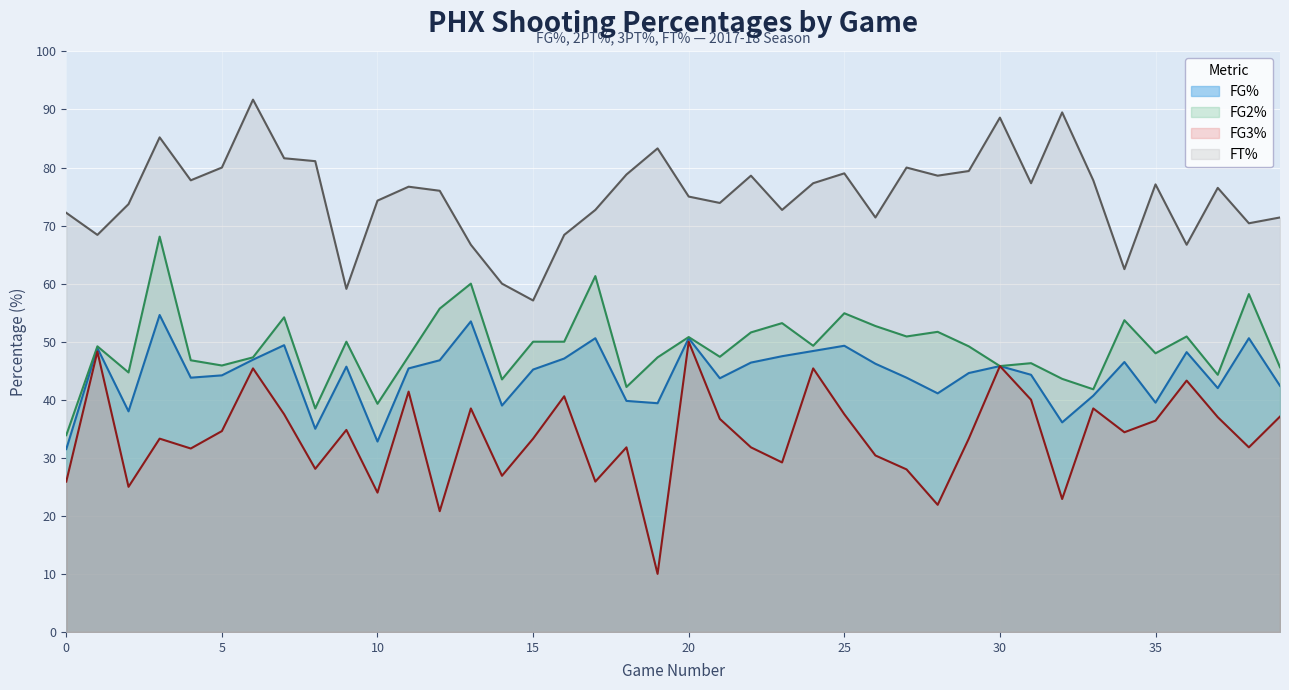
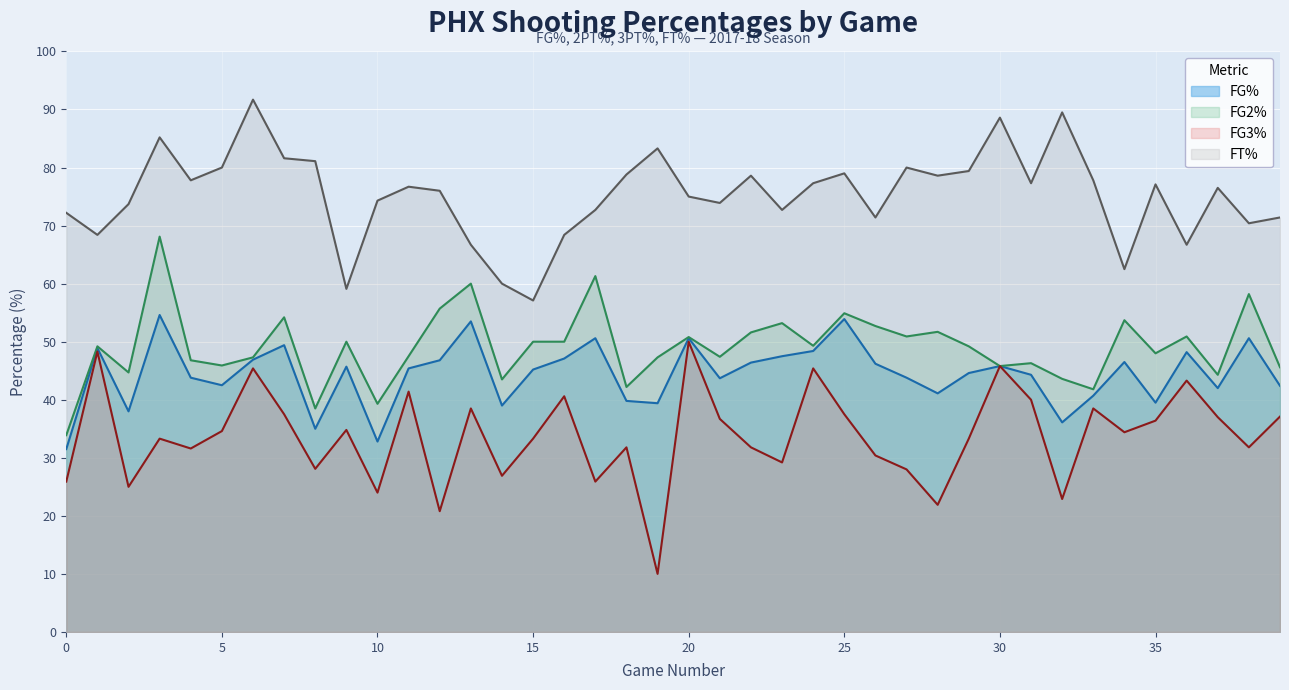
  {
    "FG%": {
      "0": 32,
-     "5": 44,
+     "5": 43,
      "10": 33,
      "15": 45,
-     "25": 49,
+     "25": 54,
      "35": 40
    }
  }
